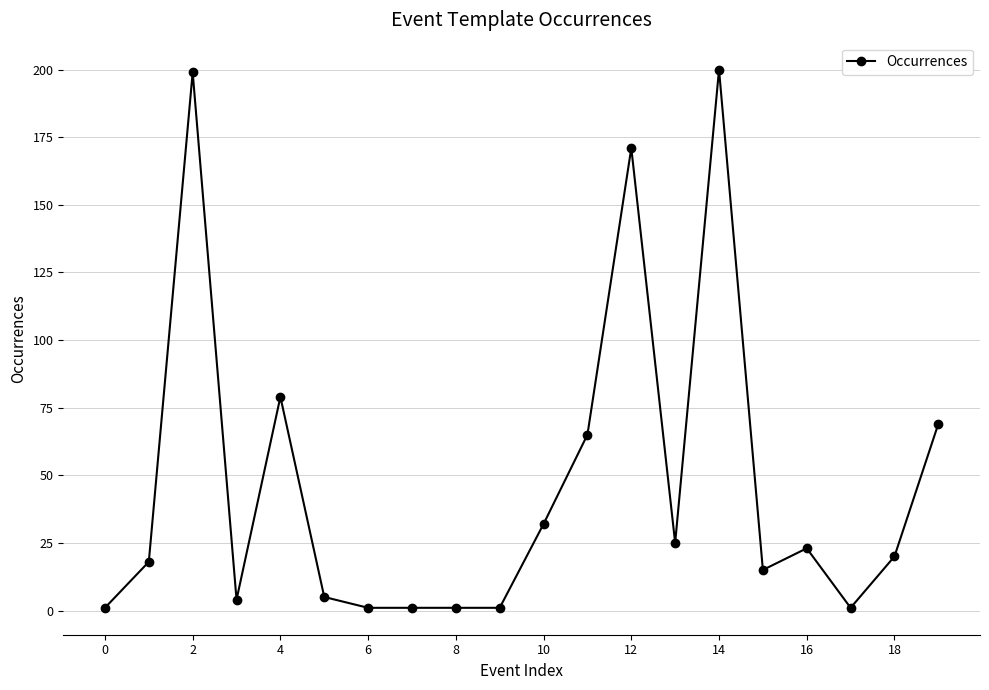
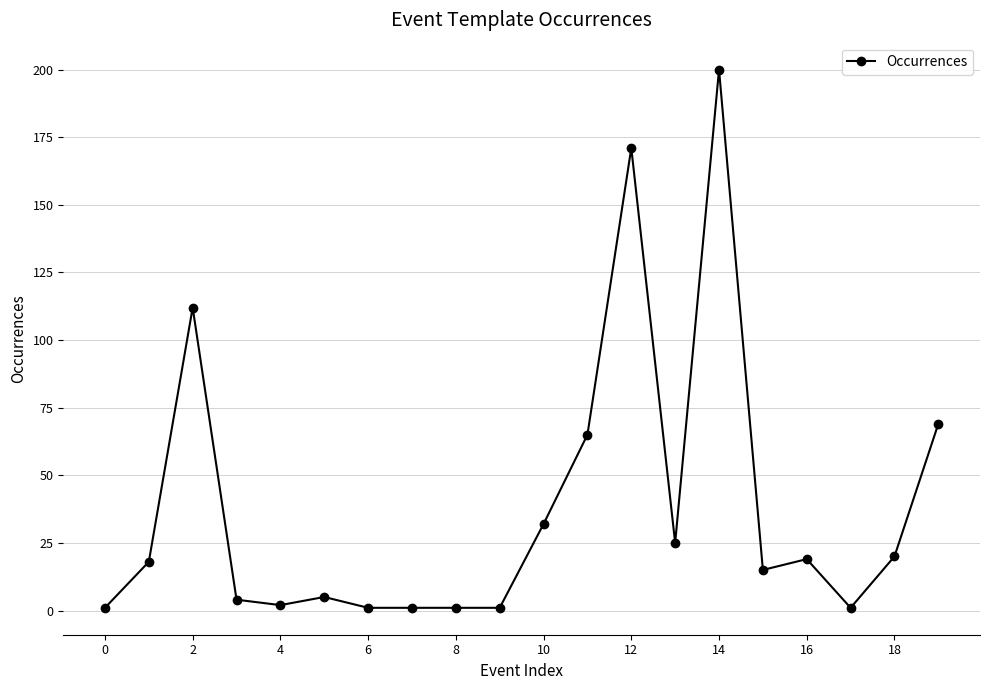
  {
    "0": 1,
-   "2": 199,
-   "4": 79,
+   "2": 112,
+   "4": 2,
    "6": 1,
    "8": 1,
    "10": 32,
    "12": 171,
    "14": 200,
-   "16": 23,
+   "16": 19,
    "18": 20
  }
